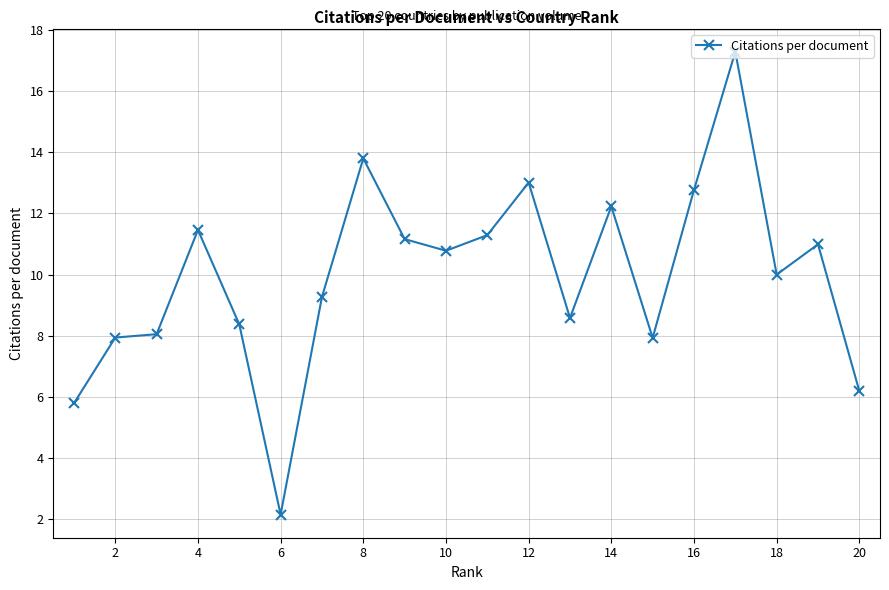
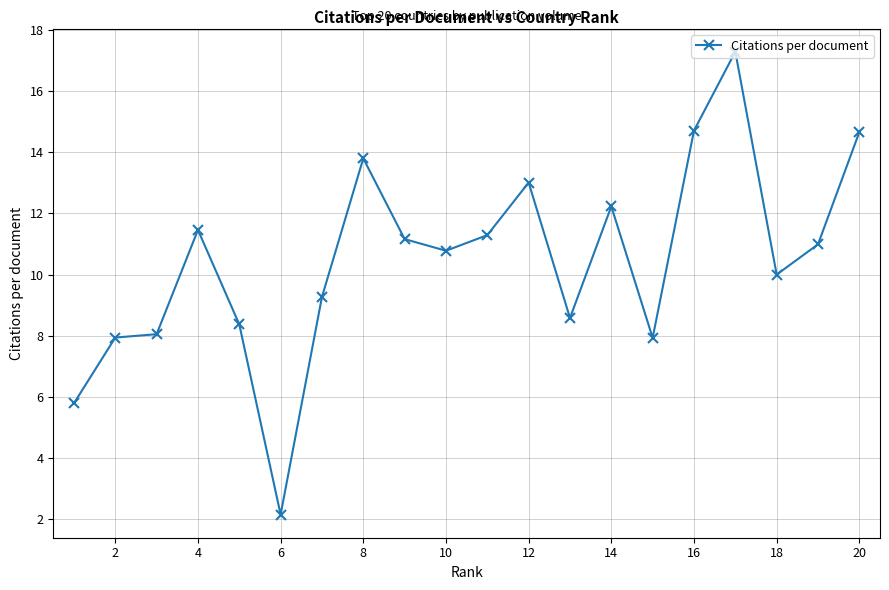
  {
    "2": 7.9,
    "4": 11.5,
    "6": 2.2,
    "8": 13.8,
    "10": 10.8,
    "12": 13.0,
    "14": 12.2,
-   "16": 12.8,
+   "16": 14.7,
    "18": 10.0,
-   "20": 6.2
+   "20": 14.7
  }
